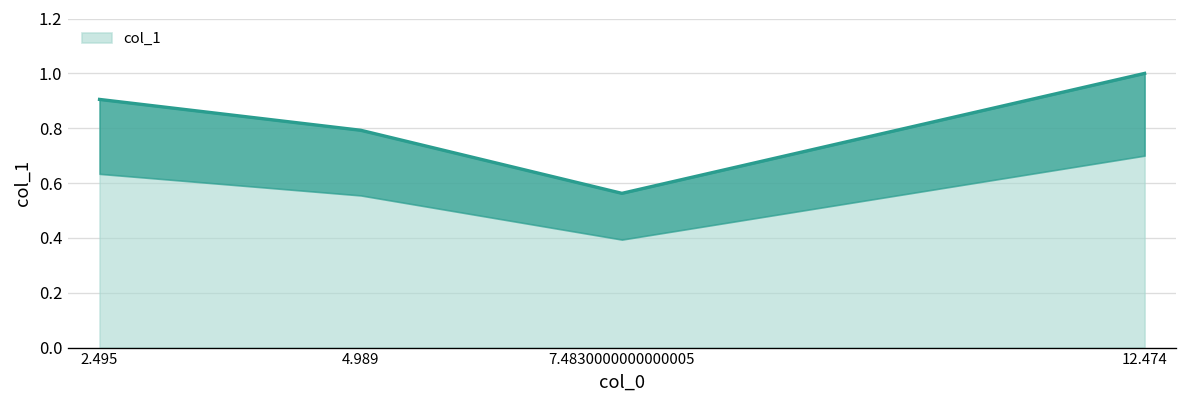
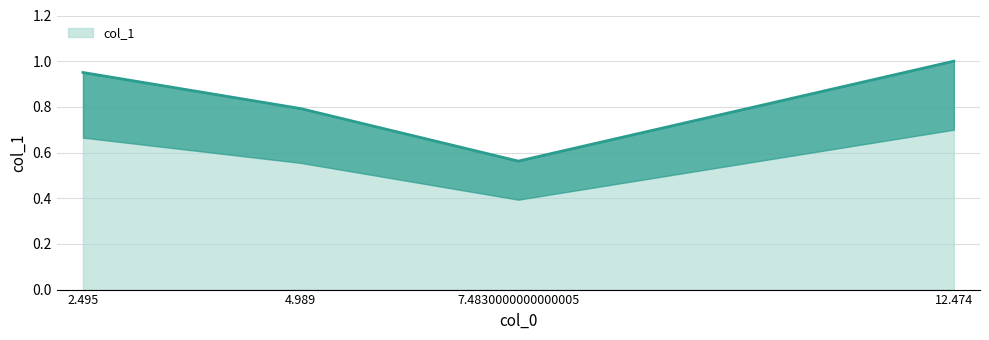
  {
-   "2.495": 0.91,
+   "2.495": 0.95,
    "4.989": 0.79,
    "7.4830000000000005": 0.56,
    "12.474": 1.00
  }
